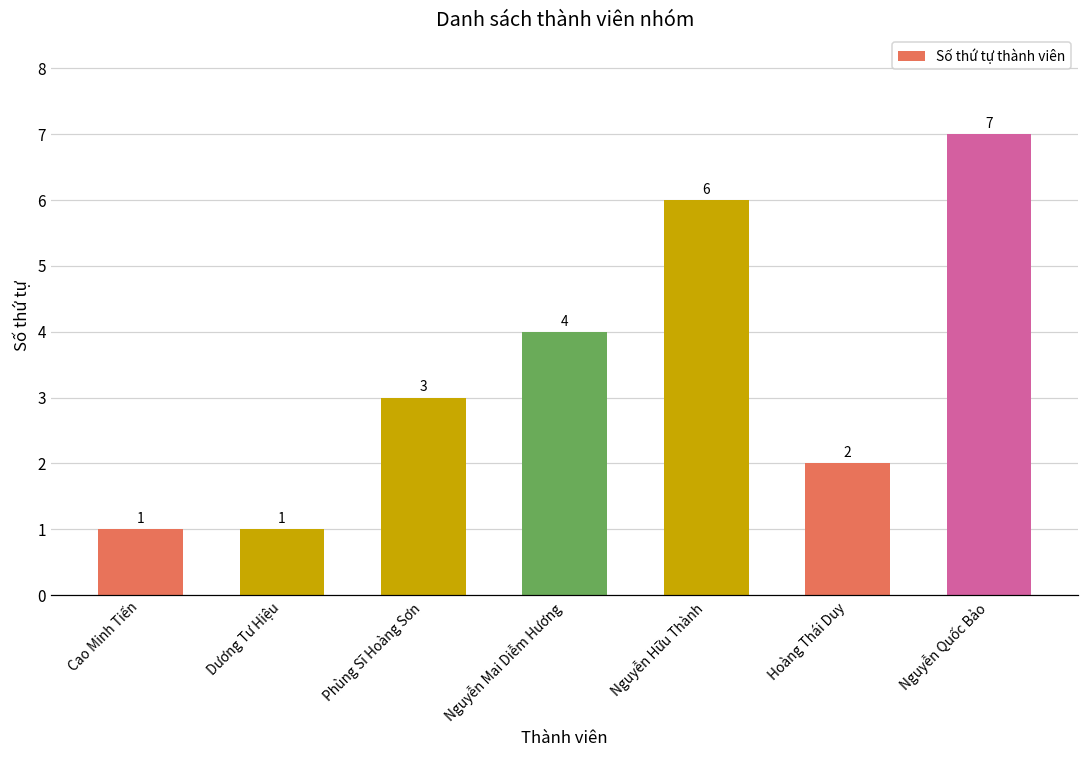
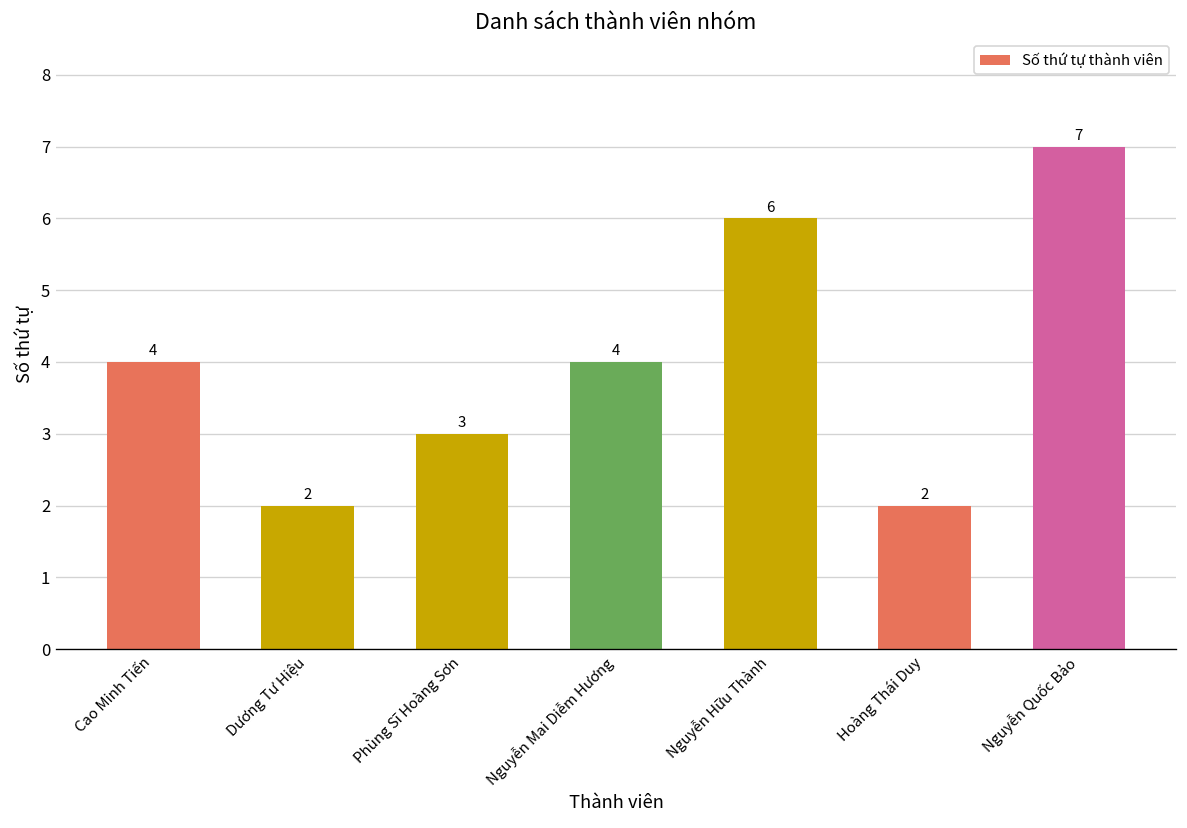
  {
-   "Cao Minh Tiến": 1,
-   "Dương Tư Hiệu": 1,
+   "Cao Minh Tiến": 4,
+   "Dương Tư Hiệu": 2,
    "Phùng Sĩ Hoàng Sơn": 3,
    "Nguyễn Mai Diễm Hương": 4,
    "Nguyễn Hữu Thành": 6,
    "Hoàng Thái Duy": 2,
    "Nguyễn Quốc Bảo": 7
  }
